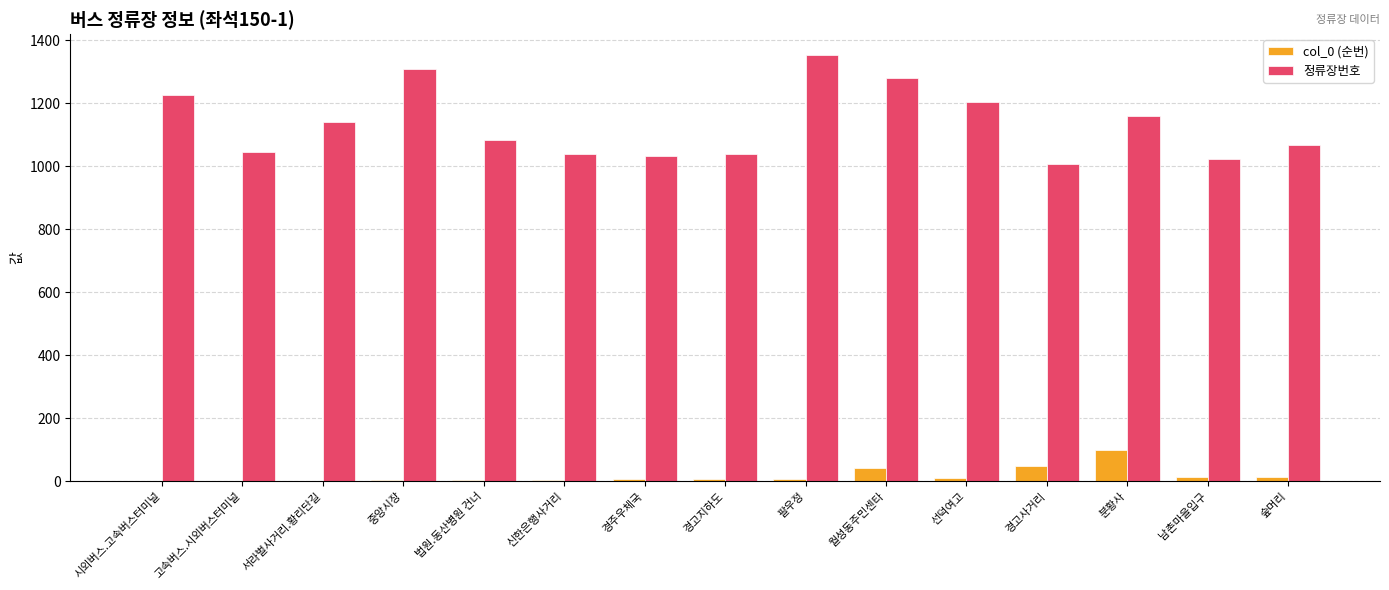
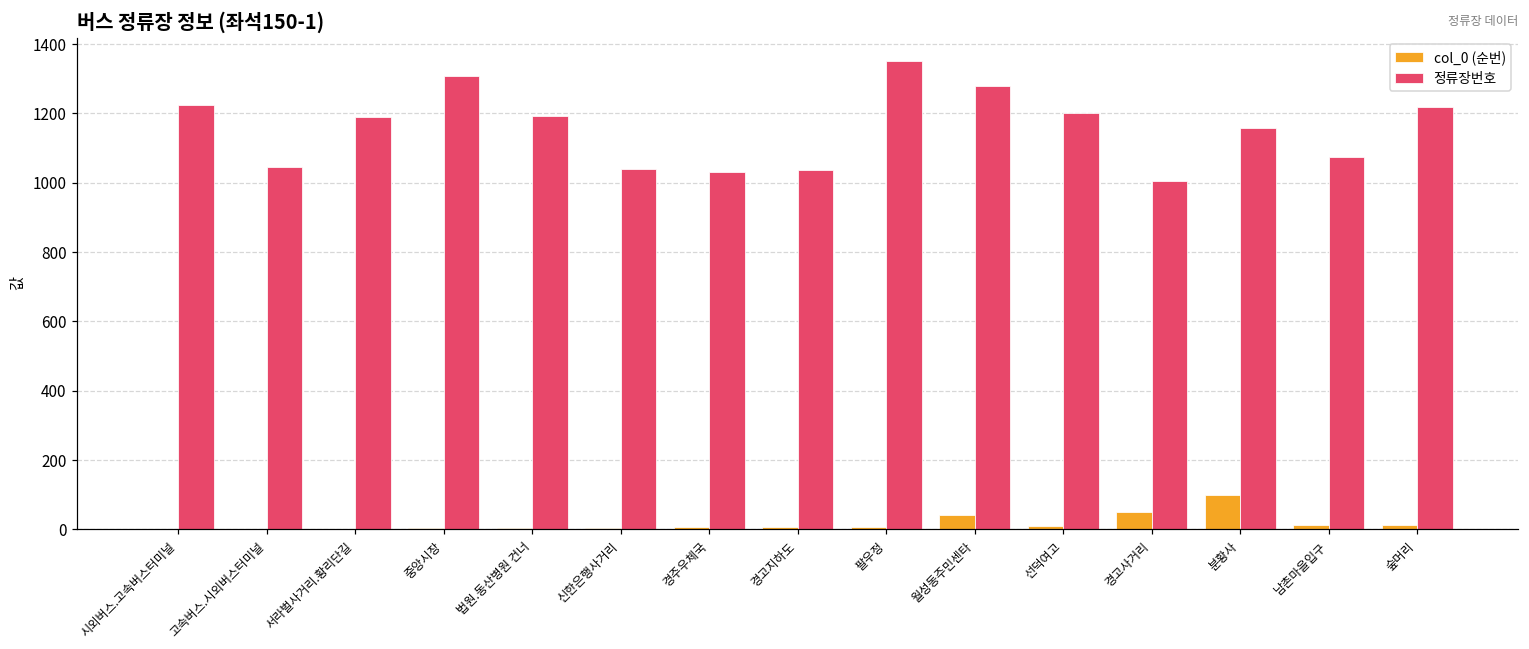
  {
    "col_0 (순번)": {
      "시외버스.고속버스터미널": 0,
      "팔우정": 10,
      "월성동주민센타": 40,
      "선덕여고": 10,
      "경고사거리": 50,
      "분황사": 100,
      "남촌마을입구": 10,
      "숲머리": 10
    },
    "정류장번호": {
      "시외버스.고속버스터미널": 1230,
      "고속버스.시외버스터미널": 1050,
-     "서라벌사거리.황리단길": 1140,
+     "서라벌사거리.황리단길": 1190,
      "중앙시장": 1310,
-     "법원.동산병원 건너": 1080,
+     "법원.동산병원 건너": 1190,
      "신한은행사거리": 1040,
      "경주우체국": 1030,
      "경고지하도": 1040,
      "팔우정": 1350,
      "월성동주민센타": 1280,
      "선덕여고": 1200,
      "경고사거리": 1010,
      "분황사": 1160,
-     "남촌마을입구": 1020,
-     "숲머리": 1070
+     "남촌마을입구": 1070,
+     "숲머리": 1220
    }
  }
